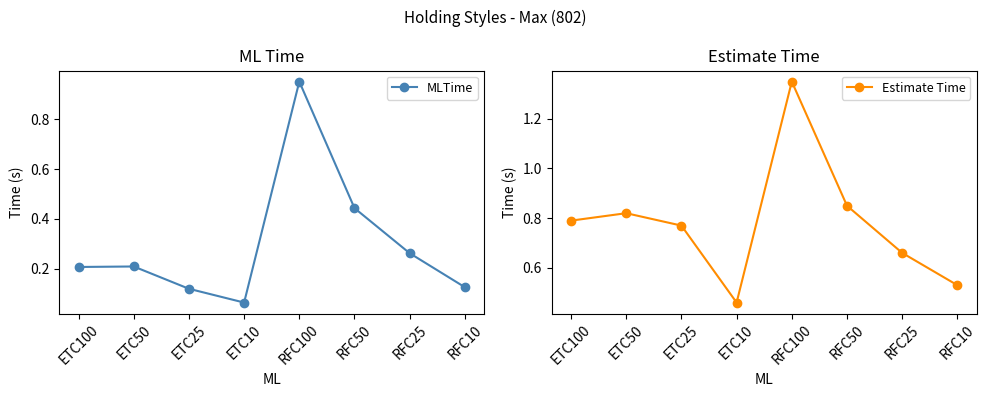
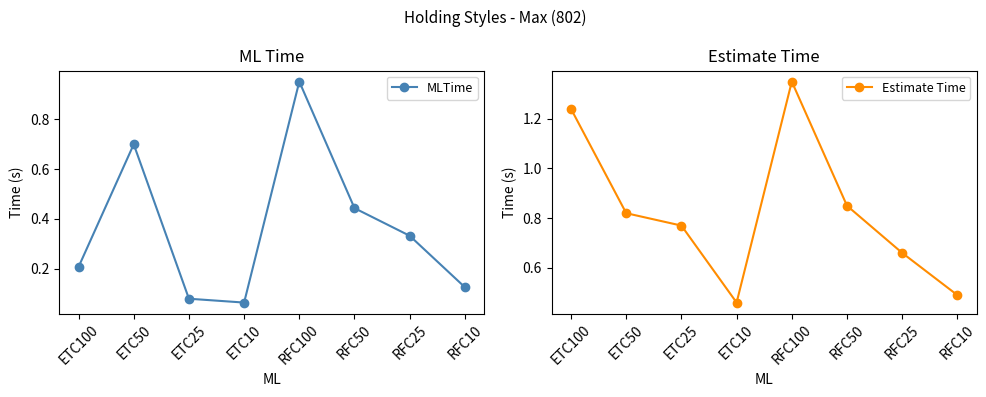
  {
    "ML Time": {
      "ETC100": 0.21,
-     "ETC50": 0.21,
-     "ETC25": 0.12,
+     "ETC50": 0.70,
+     "ETC25": 0.08,
      "ETC10": 0.06,
      "RFC100": 0.95,
      "RFC50": 0.44,
-     "RFC25": 0.26,
+     "RFC25": 0.33,
      "RFC10": 0.13
    },
    "Estimate Time": {
-     "ETC100": 0.79,
+     "ETC100": 1.24,
      "ETC50": 0.82,
      "ETC25": 0.77,
      "ETC10": 0.46,
      "RFC100": 1.35,
      "RFC50": 0.85,
      "RFC25": 0.66,
-     "RFC10": 0.53
+     "RFC10": 0.49
    }
  }
